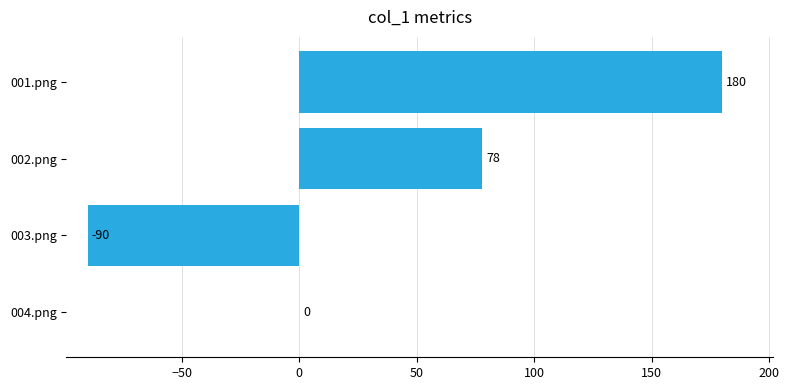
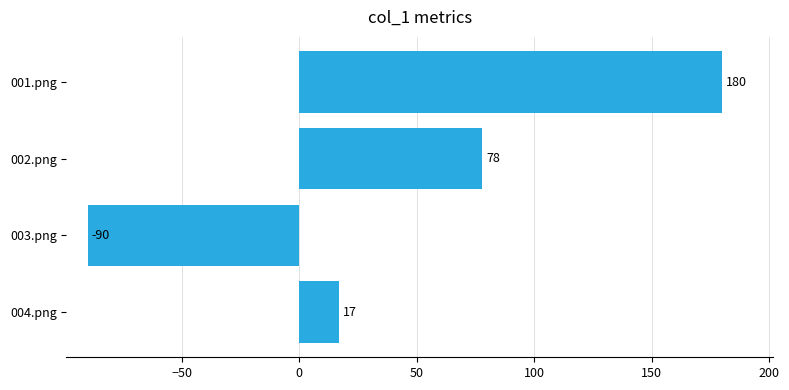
  {
    "001.png": 180,
    "002.png": 78,
    "003.png": -90,
-   "004.png": 0
+   "004.png": 17
  }
